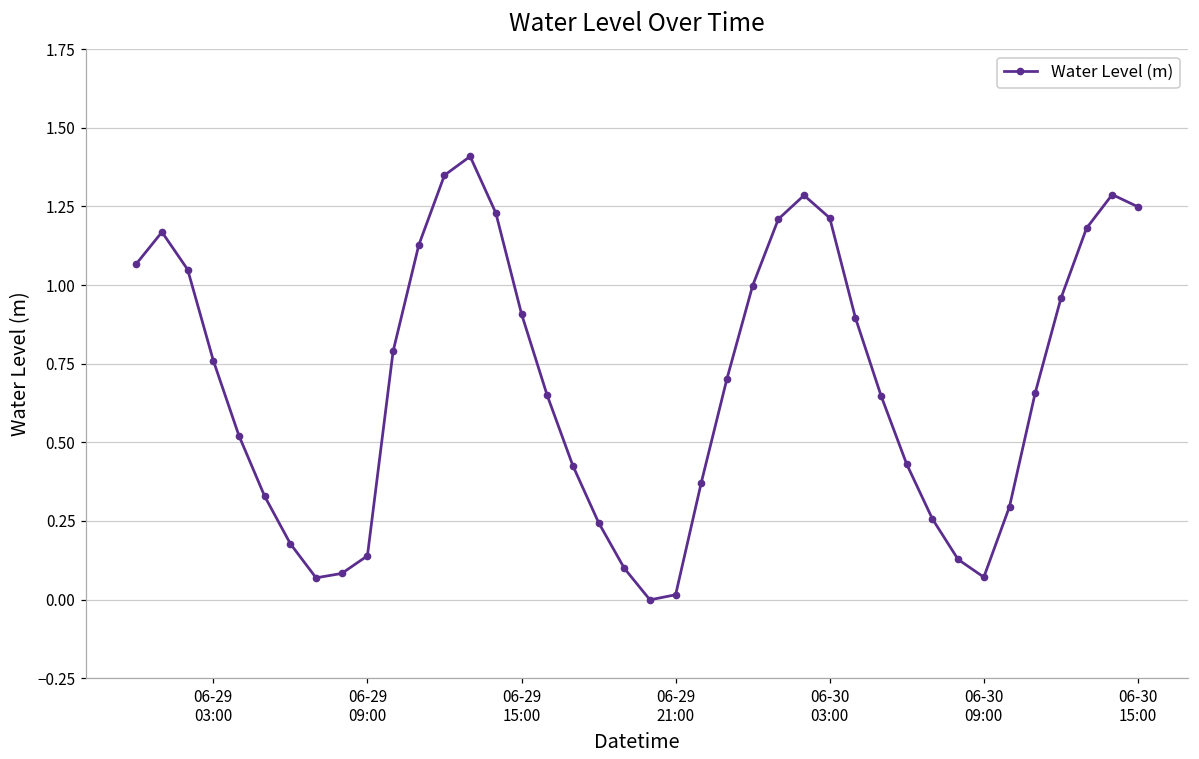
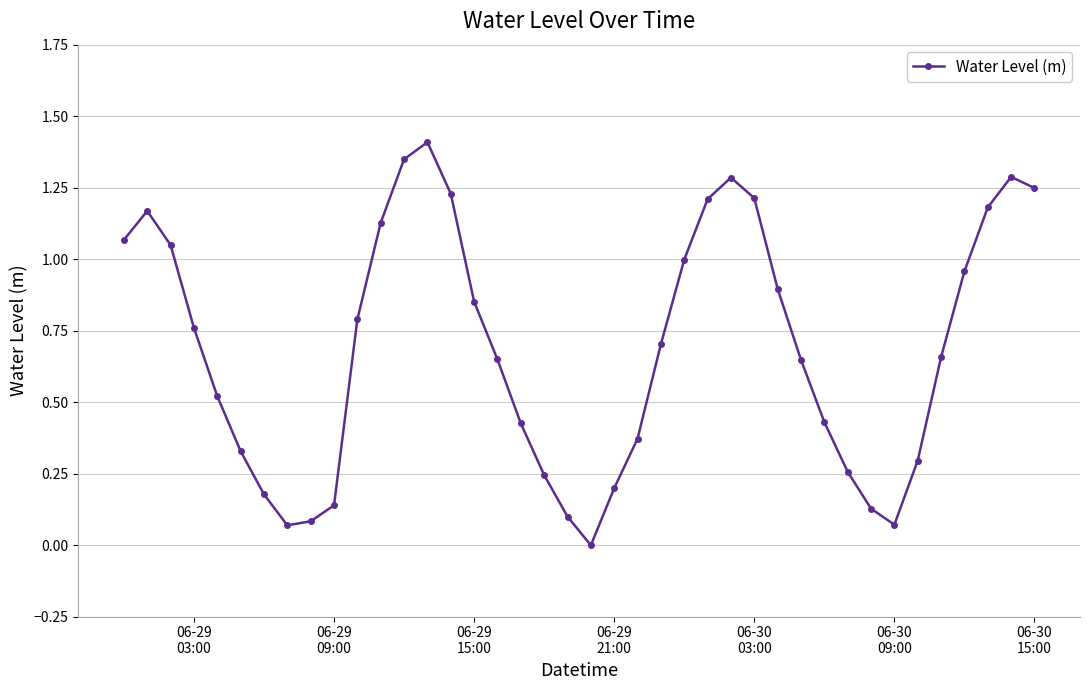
  {
    "06-29 03:00": 0.76,
    "06-29 09:00": 0.14,
-   "06-29 15:00": 0.91,
-   "06-29 21:00": 0.02,
+   "06-29 15:00": 0.85,
+   "06-29 21:00": 0.20,
    "06-30 03:00": 1.21,
    "06-30 09:00": 0.07,
    "06-30 15:00": 1.25
  }
